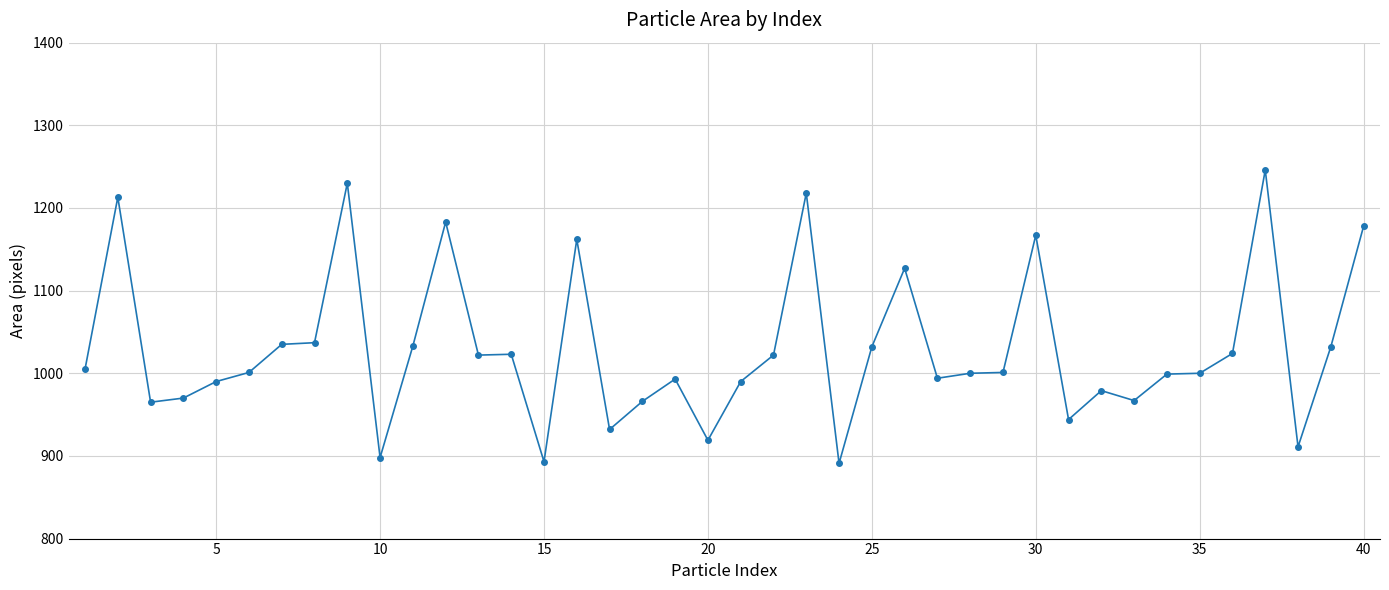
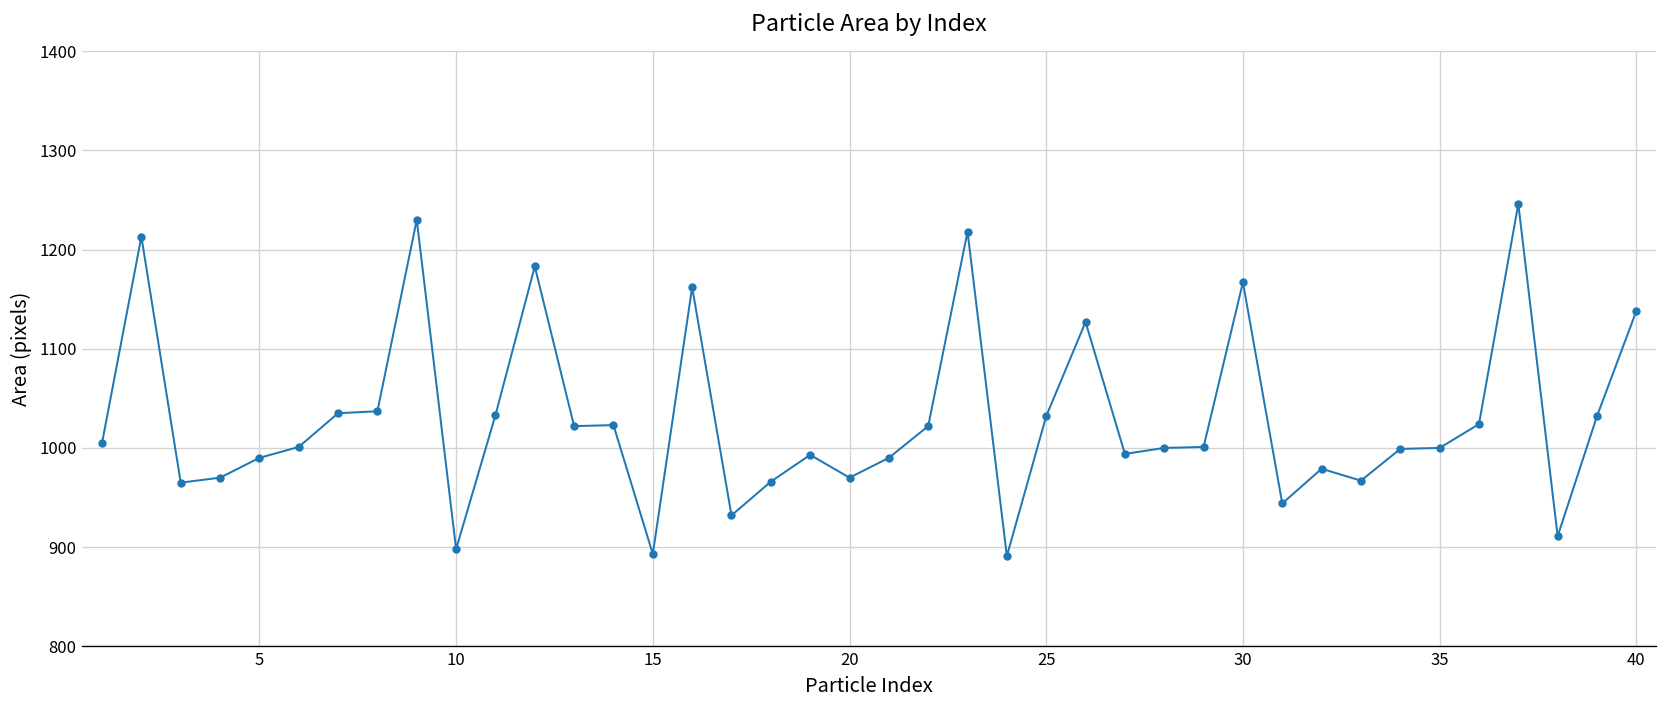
  {
    "5": 990,
    "10": 900,
    "15": 890,
-   "20": 920,
+   "20": 970,
    "25": 1030,
    "30": 1170,
    "35": 1000,
-   "40": 1180
+   "40": 1140
  }
